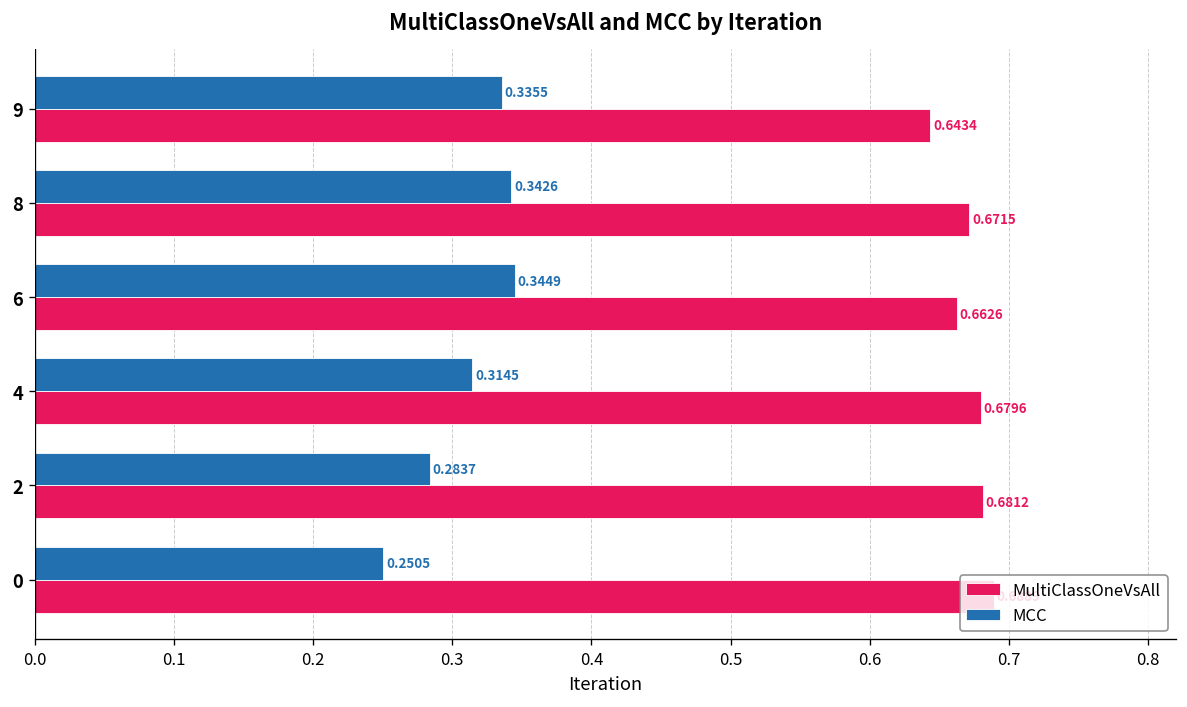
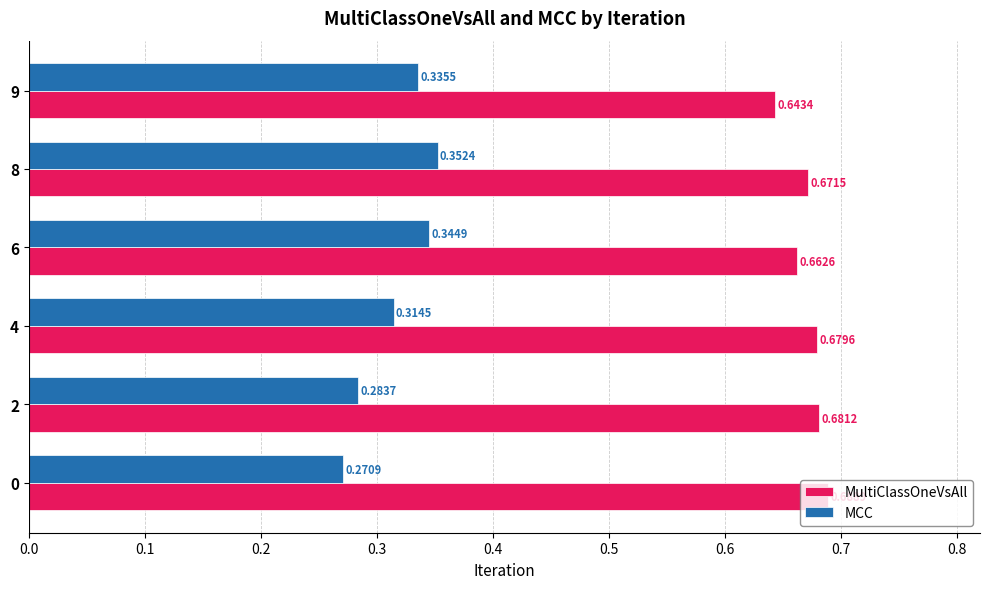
  {
    "MultiClassOneVsAll": {
      "9": 0.6434,
      "8": 0.6715,
      "6": 0.6626,
      "4": 0.6796,
      "2": 0.6812
    },
    "MCC": {
      "9": 0.3355,
-     "8": 0.3426,
+     "8": 0.3524,
      "6": 0.3449,
      "4": 0.3145,
      "2": 0.2837,
-     "0": 0.2505
+     "0": 0.2709
    }
  }
